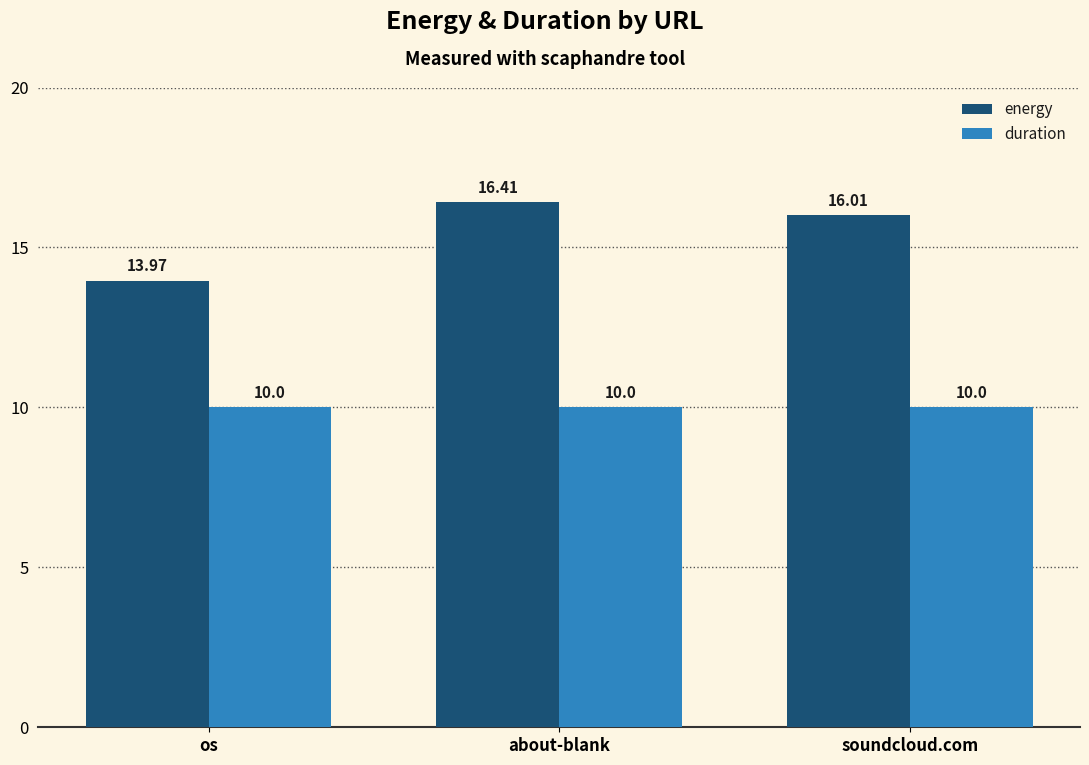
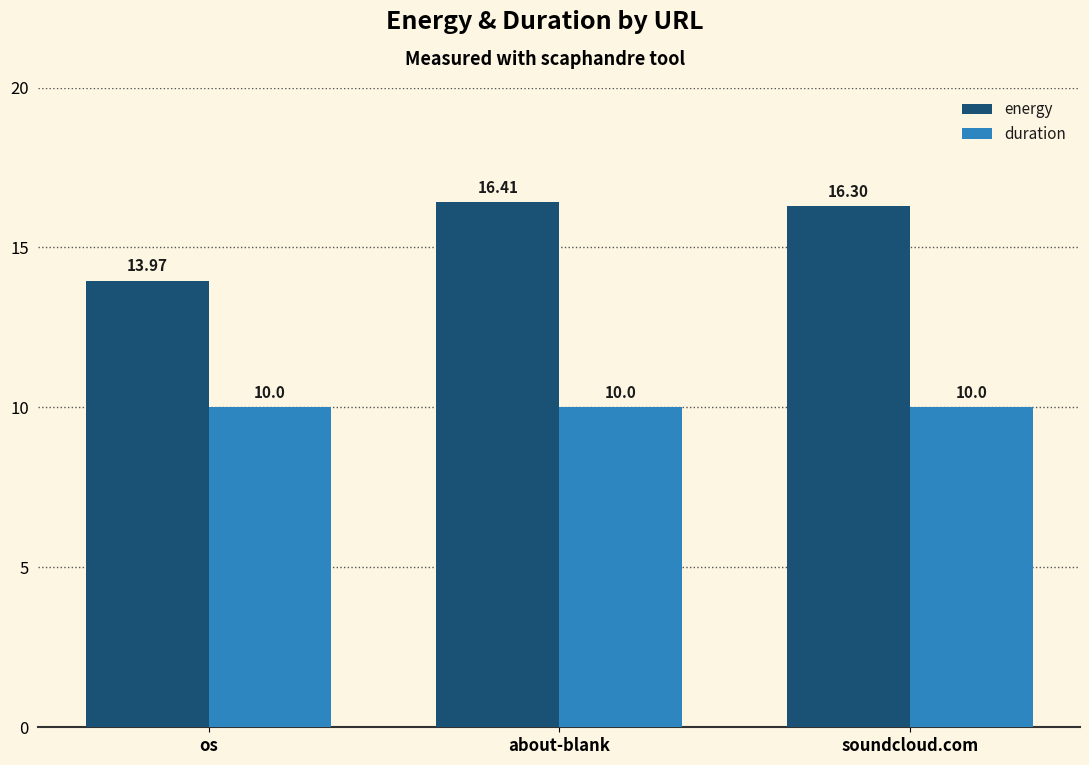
  {
    "energy": {
      "os": 13.97,
      "about-blank": 16.41,
-     "soundcloud.com": 16.01
+     "soundcloud.com": 16.30
    },
    "duration": {
      "os": 10.0,
      "about-blank": 10.0,
      "soundcloud.com": 10.0
    }
  }
